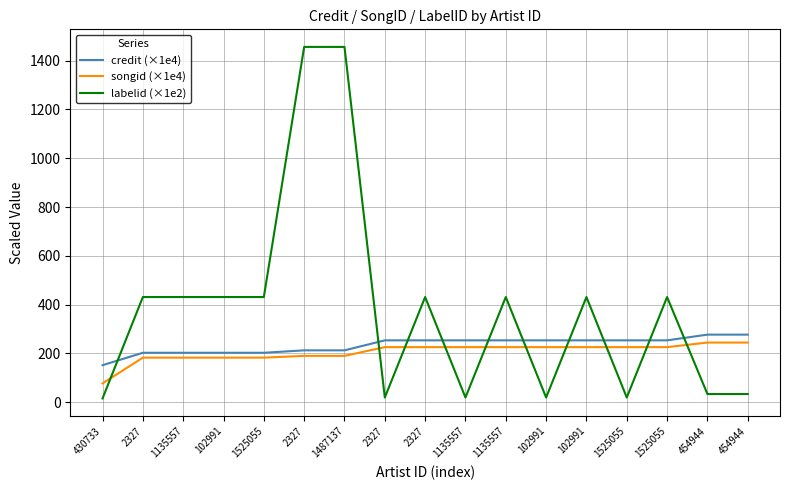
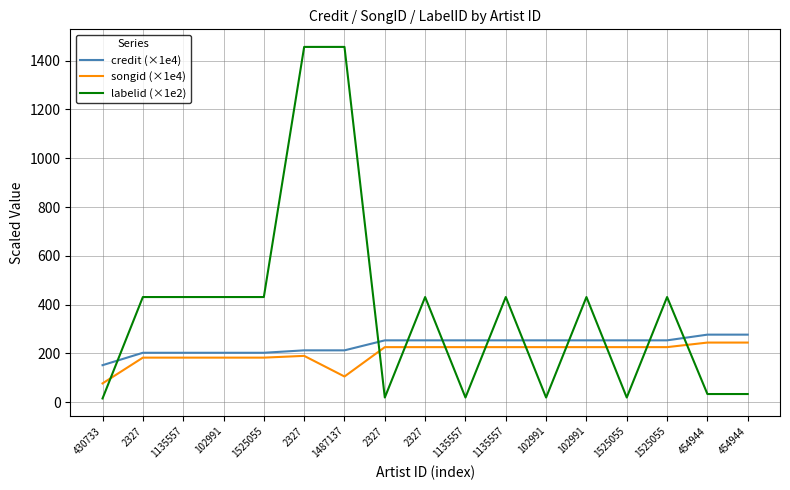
  {
    "credit (×1e4)": {
      "430733": 150,
      "1487137": 210
    },
    "songid (×1e4)": {
      "430733": 80,
-     "1487137": 190
+     "1487137": 100
    },
    "labelid (×1e2)": {
      "430733": 10,
      "1487137": 1460
    }
  }
